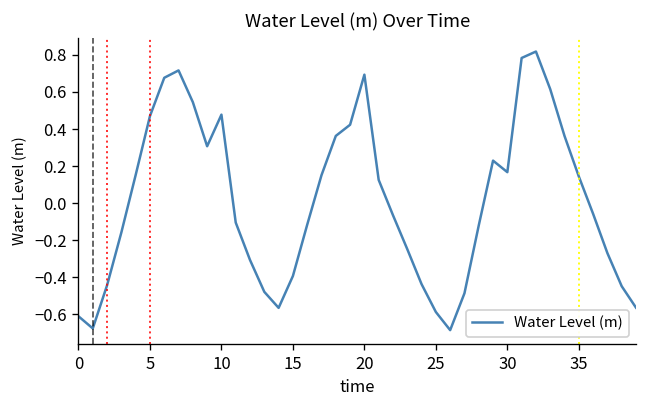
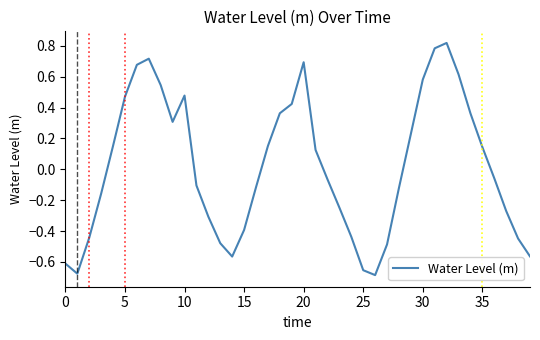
  {
    "0": -0.61,
    "5": 0.47,
    "10": 0.48,
    "15": -0.39,
    "20": 0.69,
-   "25": -0.59,
-   "30": 0.17,
+   "25": -0.65,
+   "30": 0.58,
    "35": 0.14
  }
